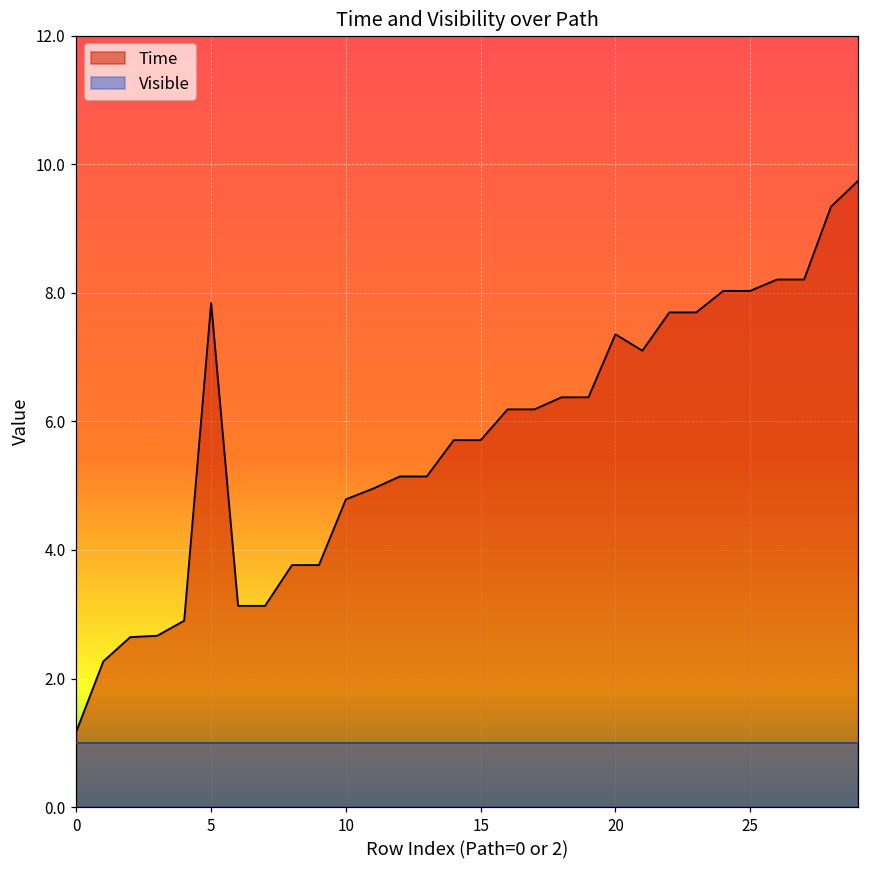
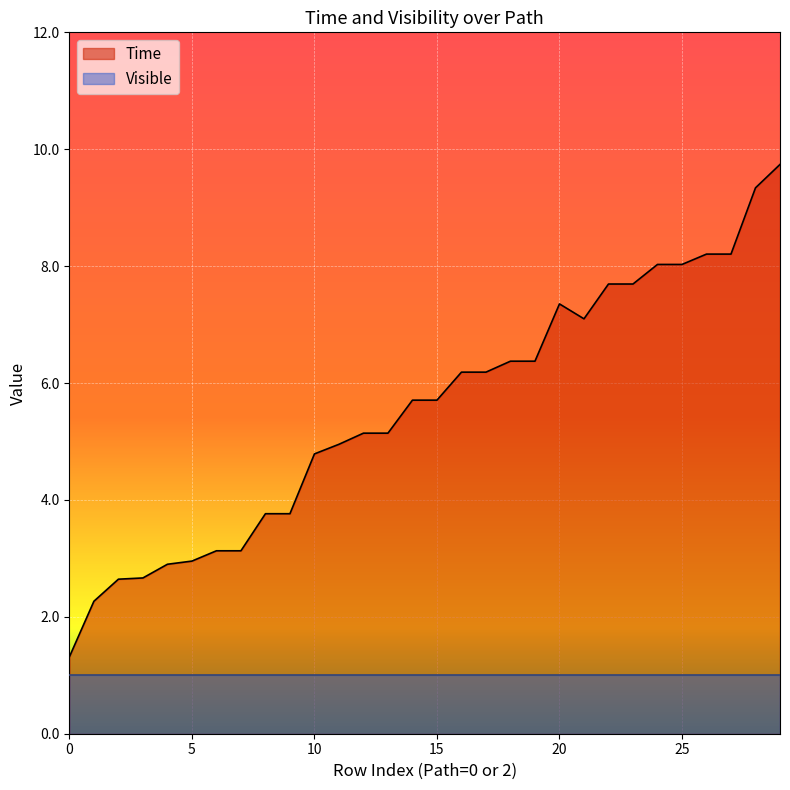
  {
    "Time": {
-     "0": 1.2,
-     "5": 7.8,
+     "0": 1.3,
+     "5": 3.0,
      "10": 4.8,
      "15": 5.7,
      "20": 7.4,
      "25": 8.0
    },
    "Visible": {
      "0": 1.0,
      "5": 1.0,
      "10": 1.0,
      "15": 1.0,
      "20": 1.0,
      "25": 1.0
    }
  }
